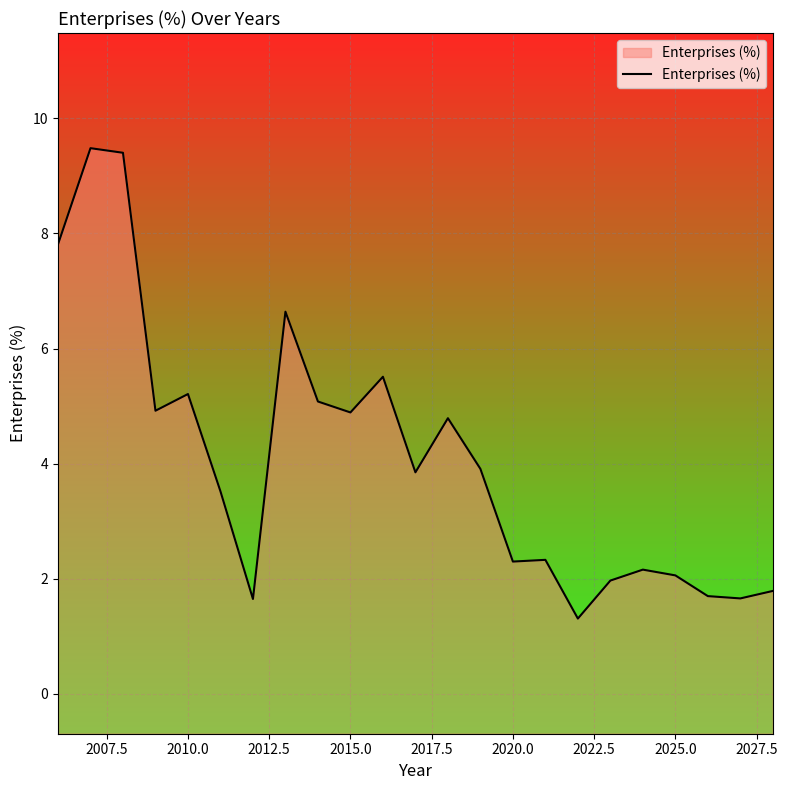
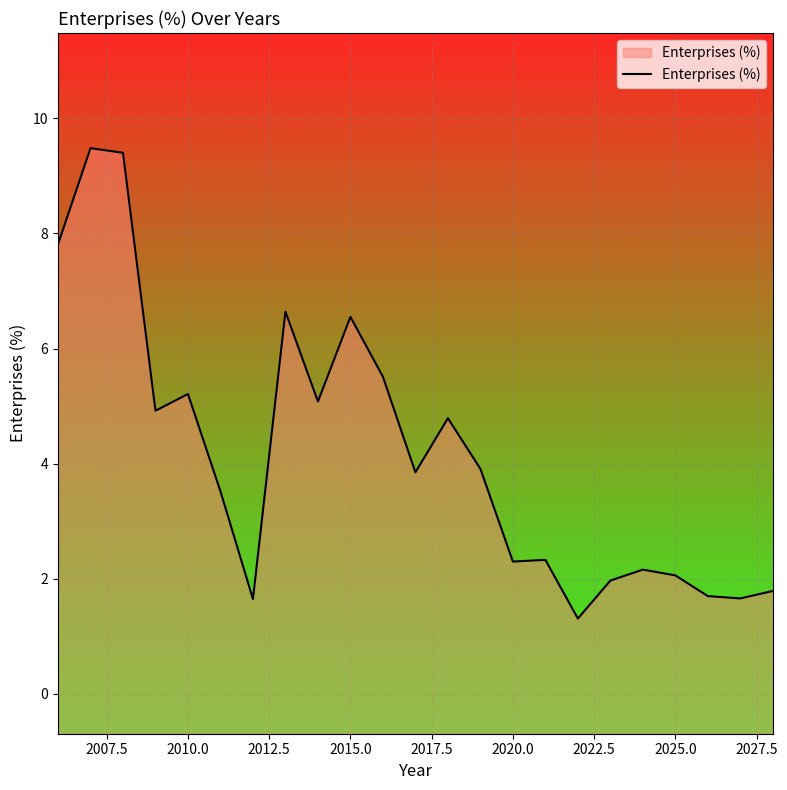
  {
    "2010.0": 5.2,
-   "2015.0": 4.9,
+   "2015.0": 6.6,
    "2020.0": 2.3,
    "2025.0": 2.1
  }
